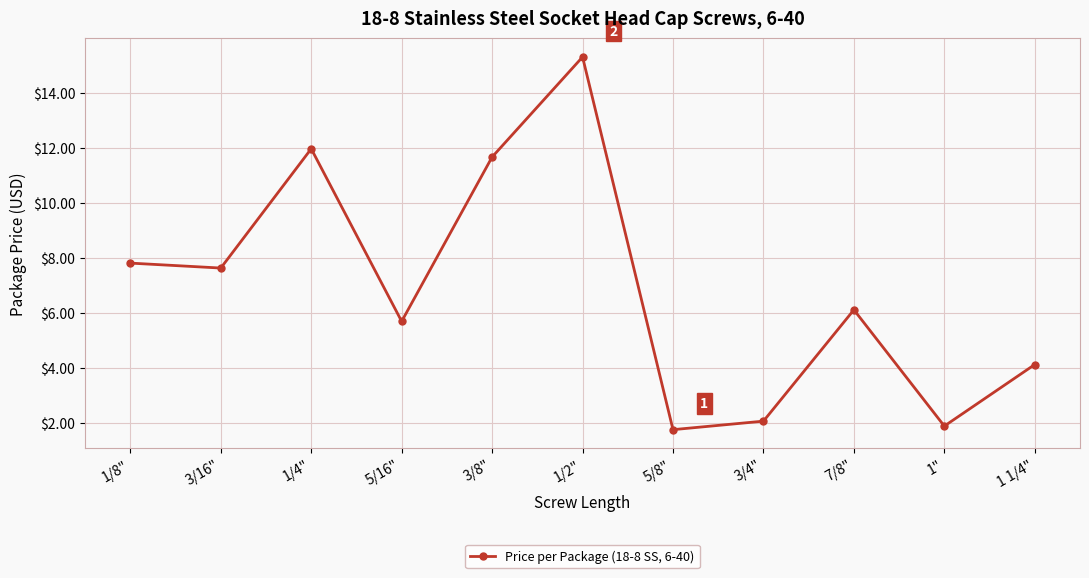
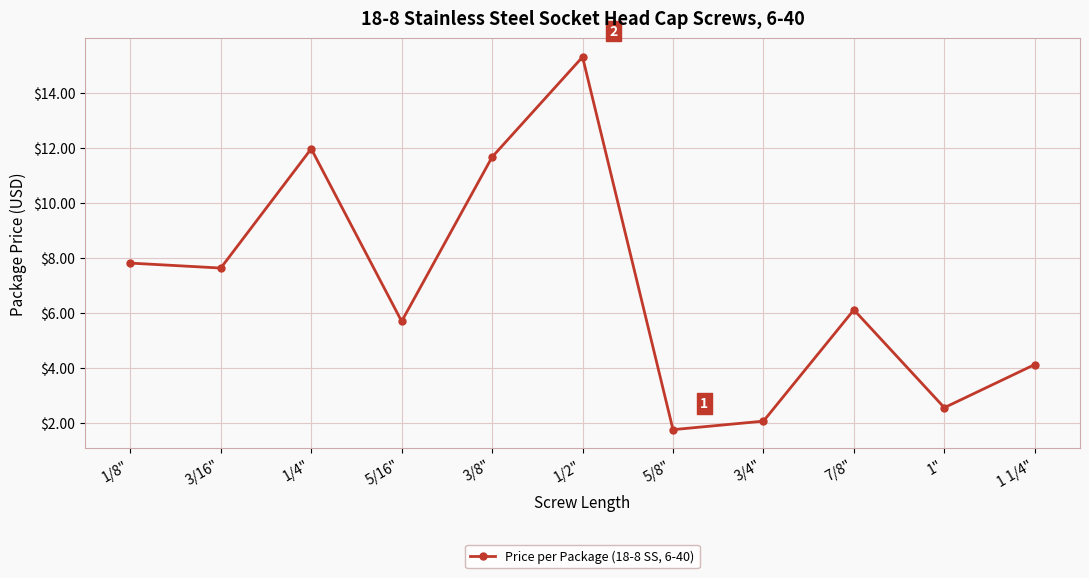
  {
    "1/8\"": "$7.8",
    "3/16\"": "$7.6",
    "1/4\"": "$12.0",
    "5/16\"": "$5.7",
    "3/8\"": "$11.7",
    "1/2\"": "$15.3",
    "5/8\"": "$1.8",
    "3/4\"": "$2.1",
    "7/8\"": "$6.1",
-   "1\"": "$1.9",
+   "1\"": "$2.6",
    "1 1/4\"": "$4.1"
  }
